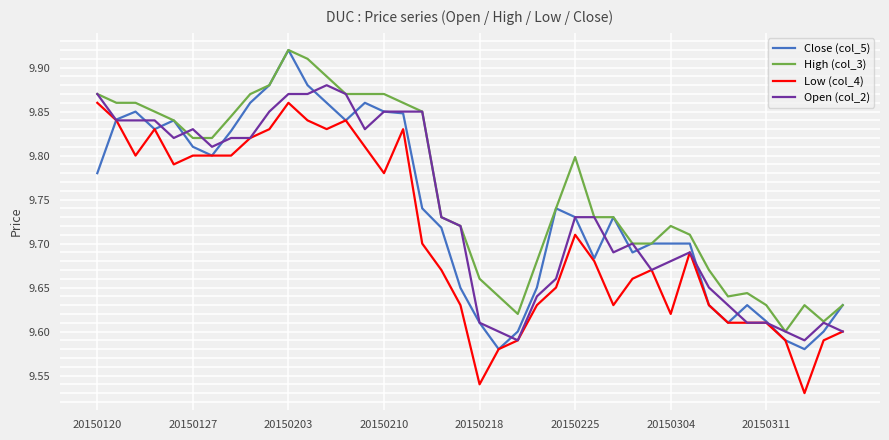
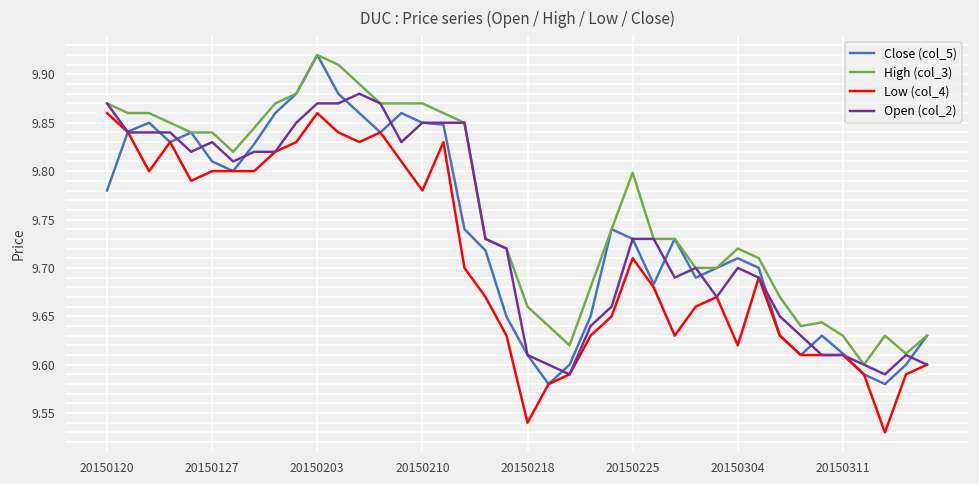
  {
    "Close (col_5)": {
      "20150120": 9.78,
      "20150127": 9.81,
-     "20150304": 9.70
+     "20150304": 9.71
    },
    "High (col_3)": {
-     "20150127": 9.82,
+     "20150127": 9.84,
      "20150210": 9.87,
      "20150218": 9.66,
      "20150225": 9.80,
      "20150304": 9.72,
      "20150311": 9.63
    },
    "Low (col_4)": {
      "20150120": 9.86,
      "20150127": 9.80,
      "20150203": 9.86,
      "20150210": 9.78,
      "20150218": 9.54,
      "20150225": 9.71,
      "20150304": 9.62
    },
    "Open (col_2)": {
      "20150127": 9.83,
      "20150203": 9.87,
-     "20150304": 9.68
+     "20150304": 9.70
    }
  }
